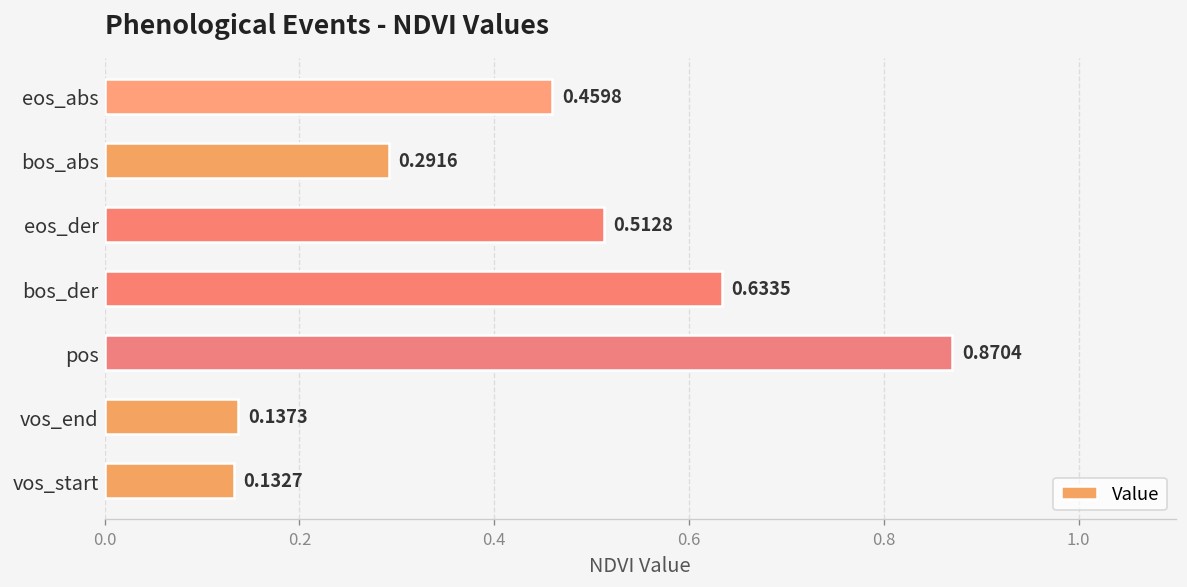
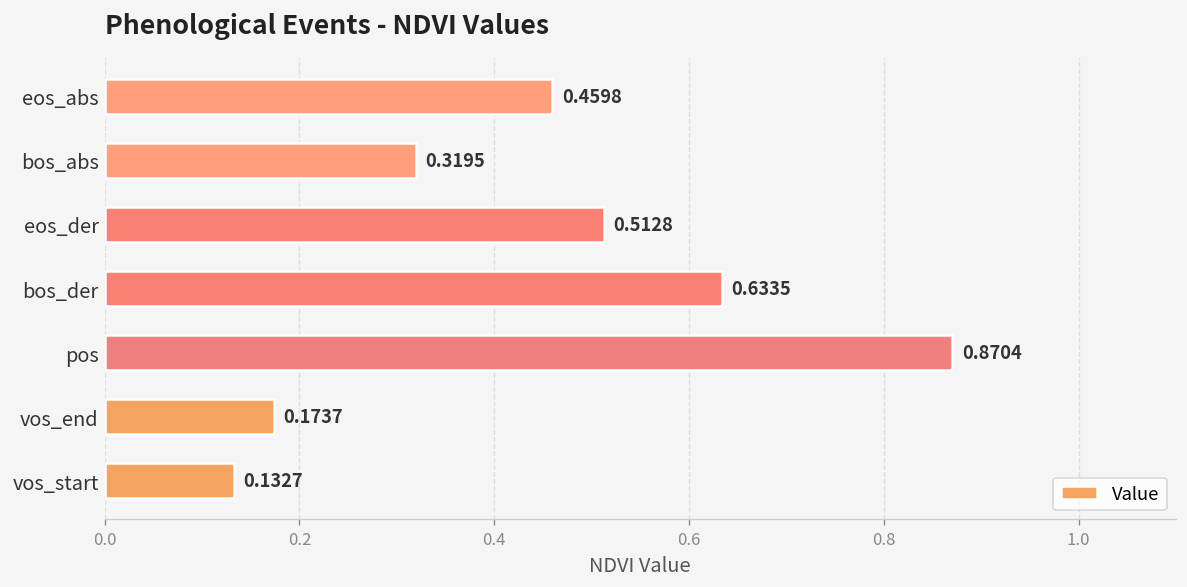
  {
    "eos_abs": 0.4598,
-   "bos_abs": 0.2916,
+   "bos_abs": 0.3195,
    "eos_der": 0.5128,
    "bos_der": 0.6335,
    "pos": 0.8704,
-   "vos_end": 0.1373,
+   "vos_end": 0.1737,
    "vos_start": 0.1327
  }
